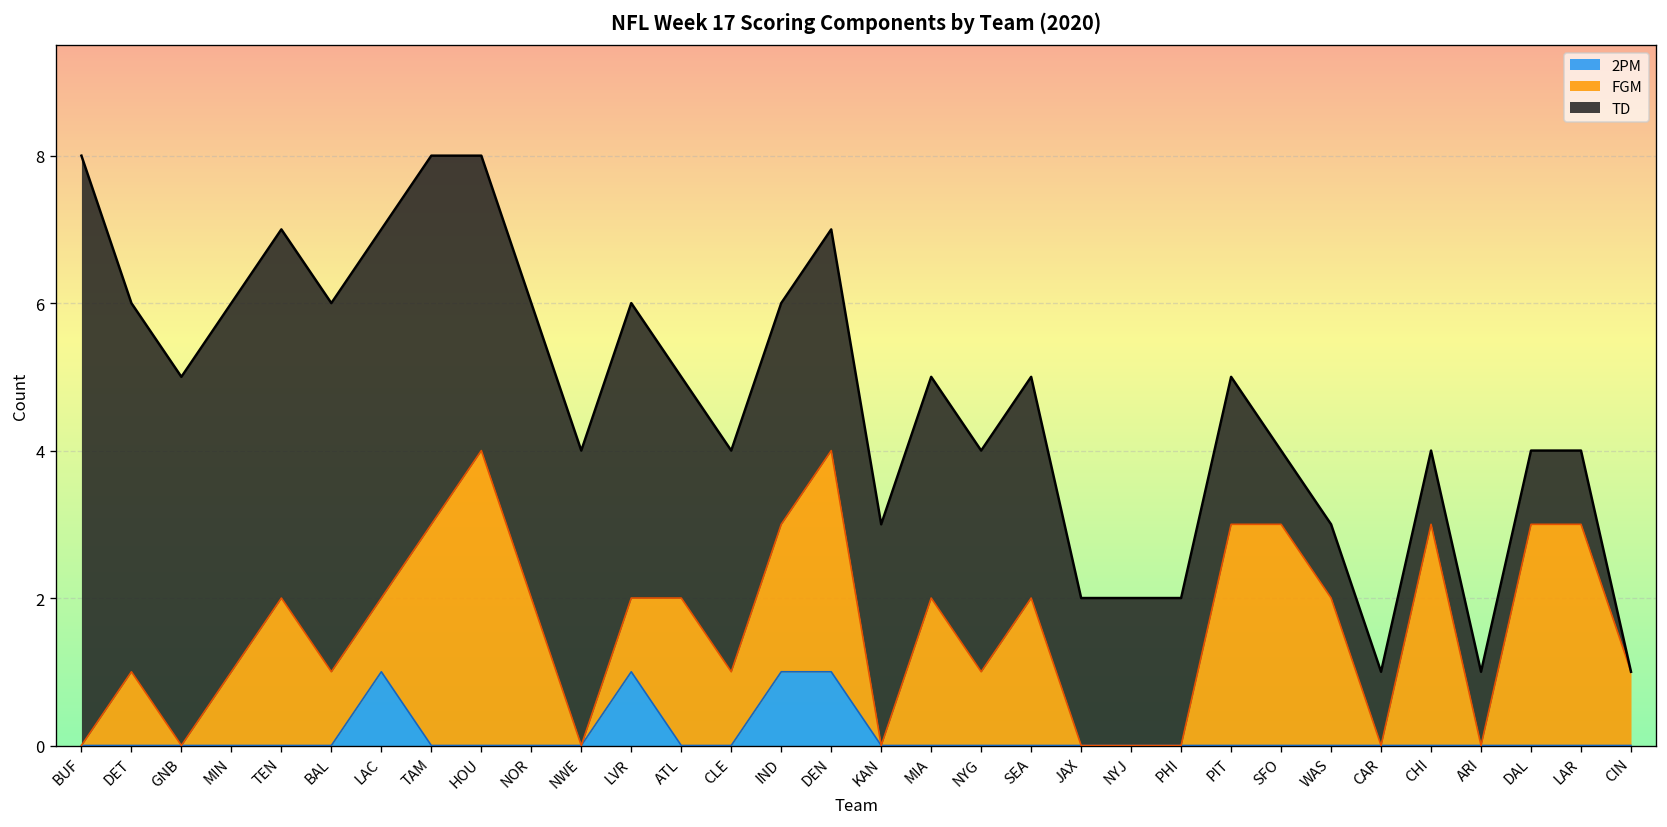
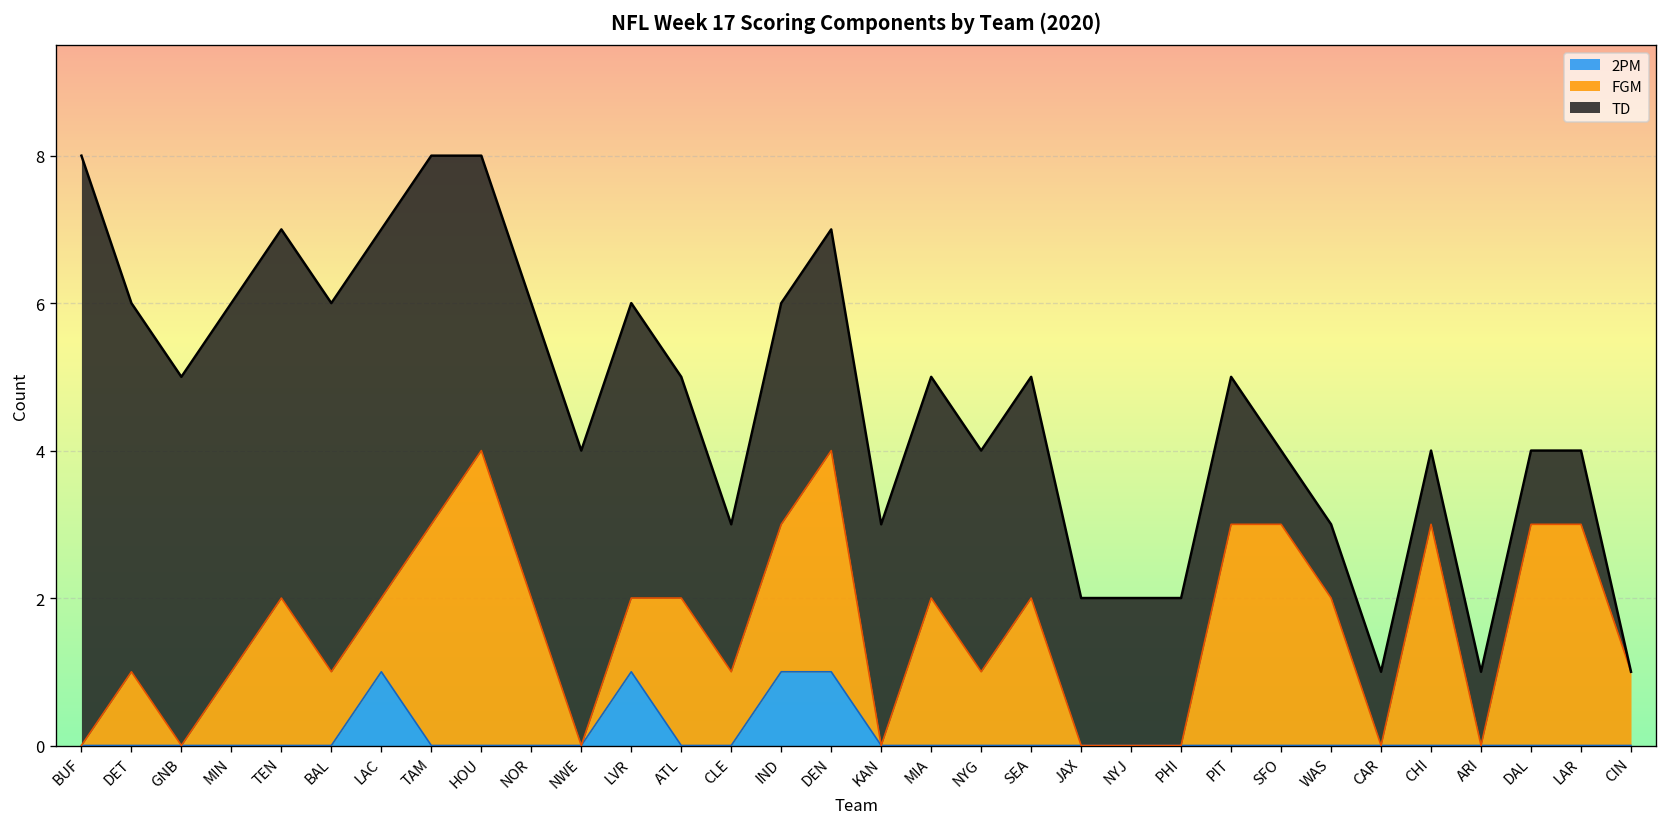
  {
    "2PM": {
      "DET": 0,
      "MIN": 0,
      "TEN": 0,
      "BAL": 0,
      "LAC": 1,
      "TAM": 0,
      "HOU": 0,
      "NOR": 0,
      "LVR": 1,
      "ATL": 0,
      "CLE": 0,
      "IND": 1,
      "DEN": 1,
      "MIA": 0,
      "NYG": 0,
      "SEA": 0,
      "PIT": 0,
      "SFO": 0,
      "WAS": 0,
      "CHI": 0,
      "DAL": 0,
      "LAR": 0,
      "CIN": 0
    },
    "FGM": {
      "DET": 1,
      "MIN": 1,
      "TEN": 2,
      "BAL": 1,
      "LAC": 2,
      "TAM": 3,
      "HOU": 4,
      "NOR": 2,
      "LVR": 2,
      "ATL": 2,
      "CLE": 1,
      "IND": 3,
      "DEN": 4,
      "MIA": 2,
      "NYG": 1,
      "SEA": 2,
      "PIT": 3,
      "SFO": 3,
      "WAS": 2,
      "CHI": 3,
      "DAL": 3,
      "LAR": 3
    },
    "TD": {
      "BUF": 8,
      "DET": 5,
      "GNB": 5,
      "MIN": 5,
      "TEN": 5,
      "BAL": 5,
      "LAC": 5,
      "TAM": 5,
      "HOU": 4,
      "NOR": 4,
      "NWE": 4,
      "LVR": 4,
      "ATL": 3,
-     "CLE": 3,
+     "CLE": 2,
      "IND": 3,
      "DEN": 3,
      "KAN": 3,
      "MIA": 3,
      "NYG": 3,
      "SEA": 3,
      "JAX": 2,
      "NYJ": 2,
      "PHI": 2,
      "PIT": 2,
      "SFO": 1,
      "WAS": 1,
      "CAR": 1,
      "CHI": 1,
      "ARI": 1,
      "DAL": 1,
      "LAR": 1
    }
  }
